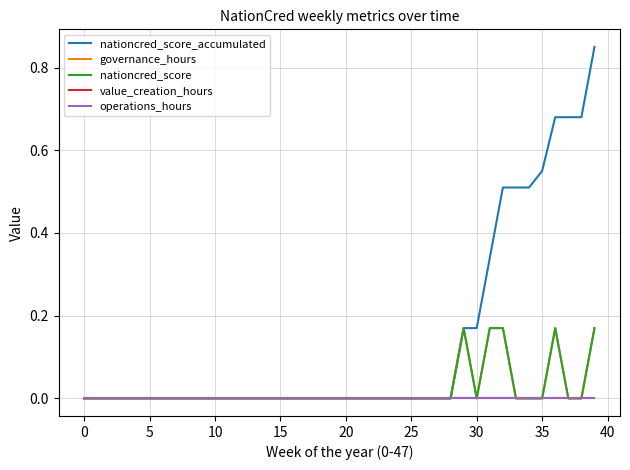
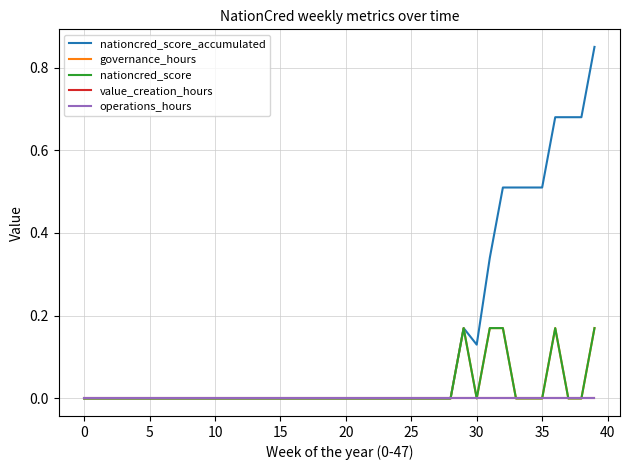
  {
    "nationcred_score_accumulated": {
-     "30": 0.17,
-     "35": 0.55
+     "30": 0.13,
+     "35": 0.51
    }
  }
